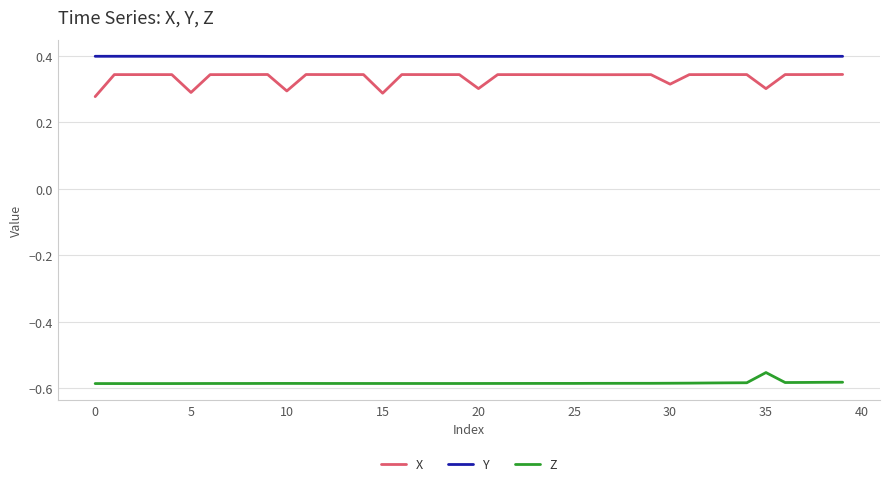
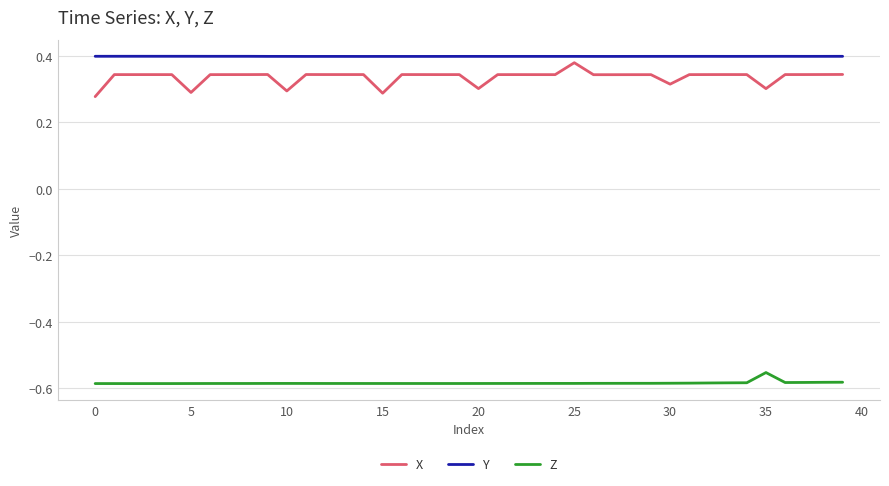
  {
    "X": {
      "0": 0.28,
      "5": 0.29,
      "10": 0.29,
      "15": 0.29,
      "20": 0.30,
-     "25": 0.34,
+     "25": 0.38,
      "30": 0.31,
      "35": 0.30
    },
    "Y": {
      "0": 0.40,
      "5": 0.40,
      "10": 0.40,
      "15": 0.40,
      "20": 0.40,
      "25": 0.40,
      "30": 0.40,
      "35": 0.40
    },
    "Z": {
      "0": -0.59,
      "5": -0.59,
      "10": -0.59,
      "15": -0.59,
      "20": -0.59,
      "25": -0.59,
      "30": -0.58,
      "35": -0.55
    }
  }
